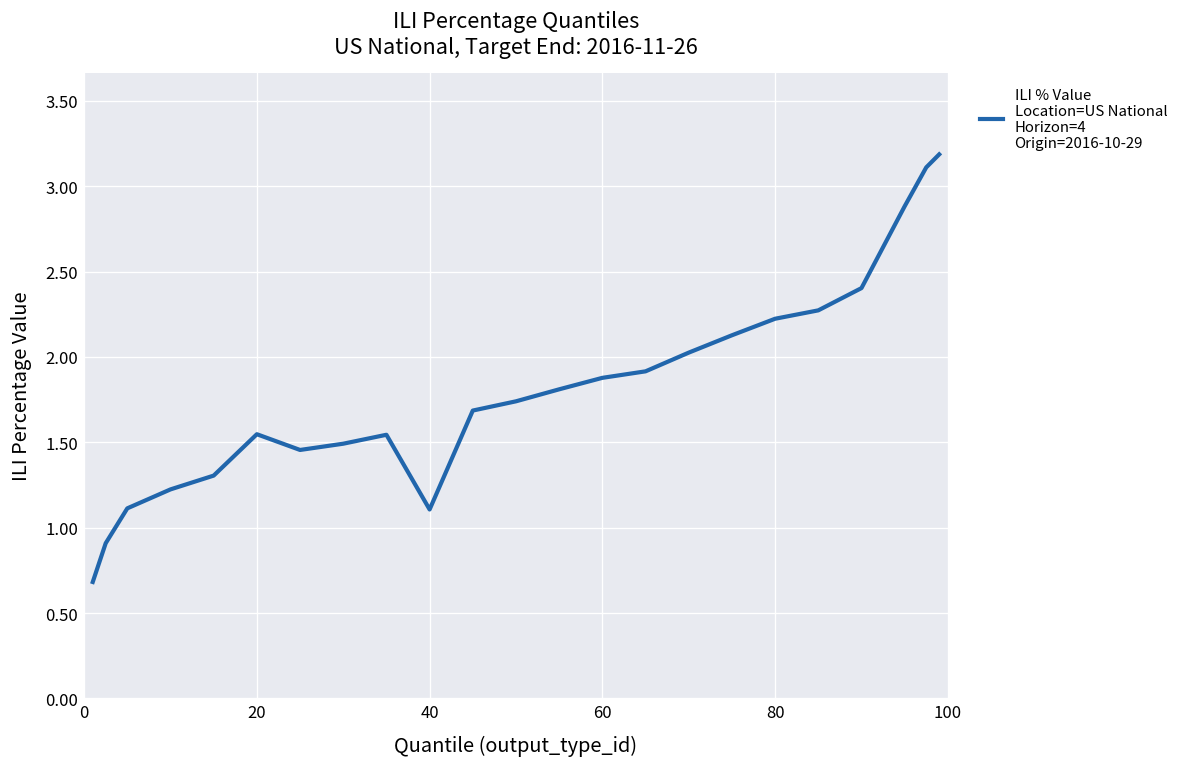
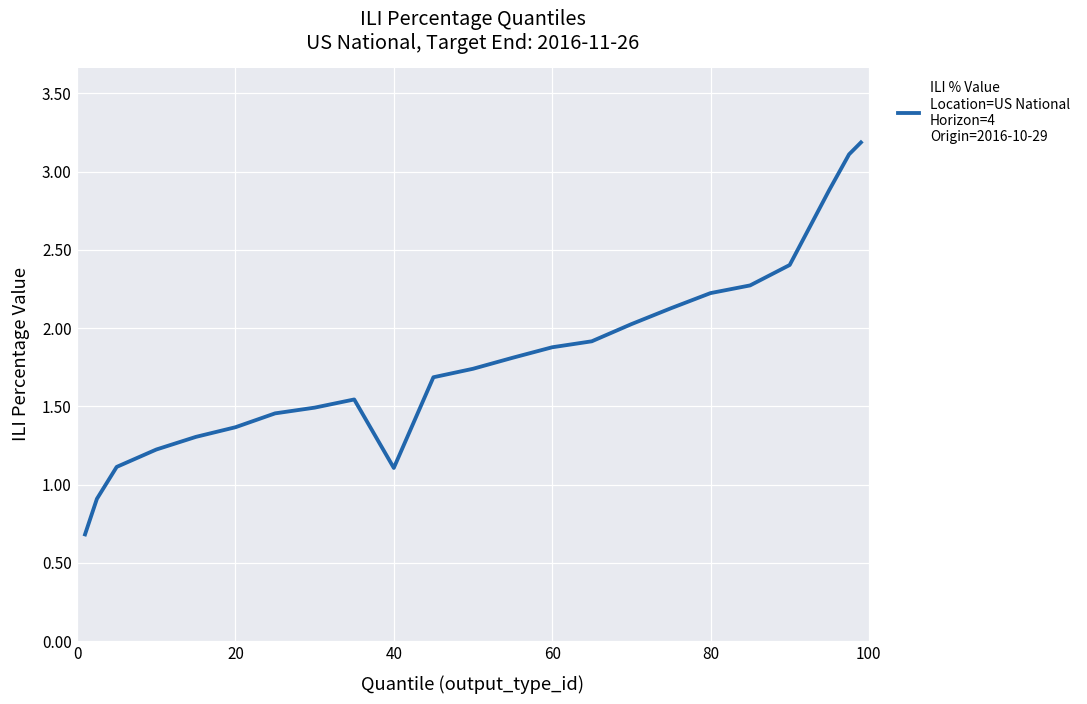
  {
-   "20": 1.55,
+   "20": 1.37,
    "40": 1.11,
    "60": 1.88,
    "80": 2.22
  }
